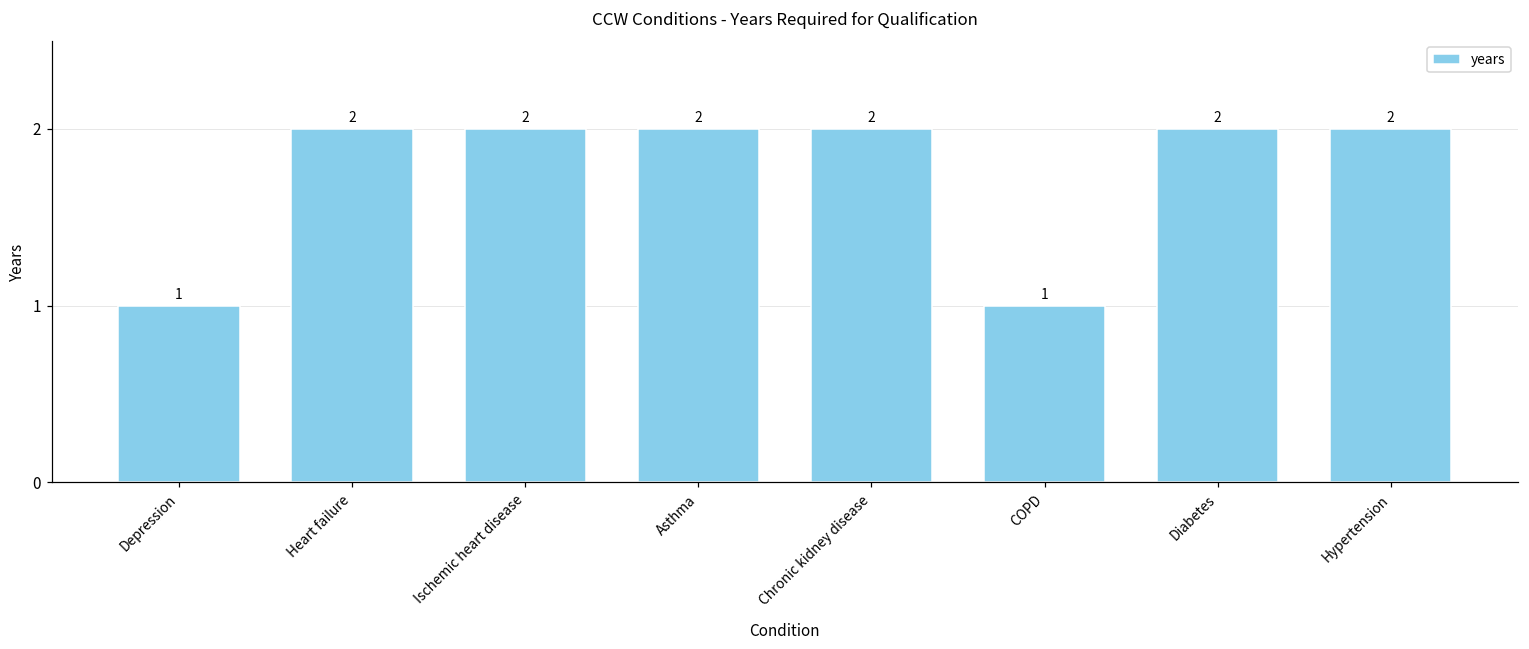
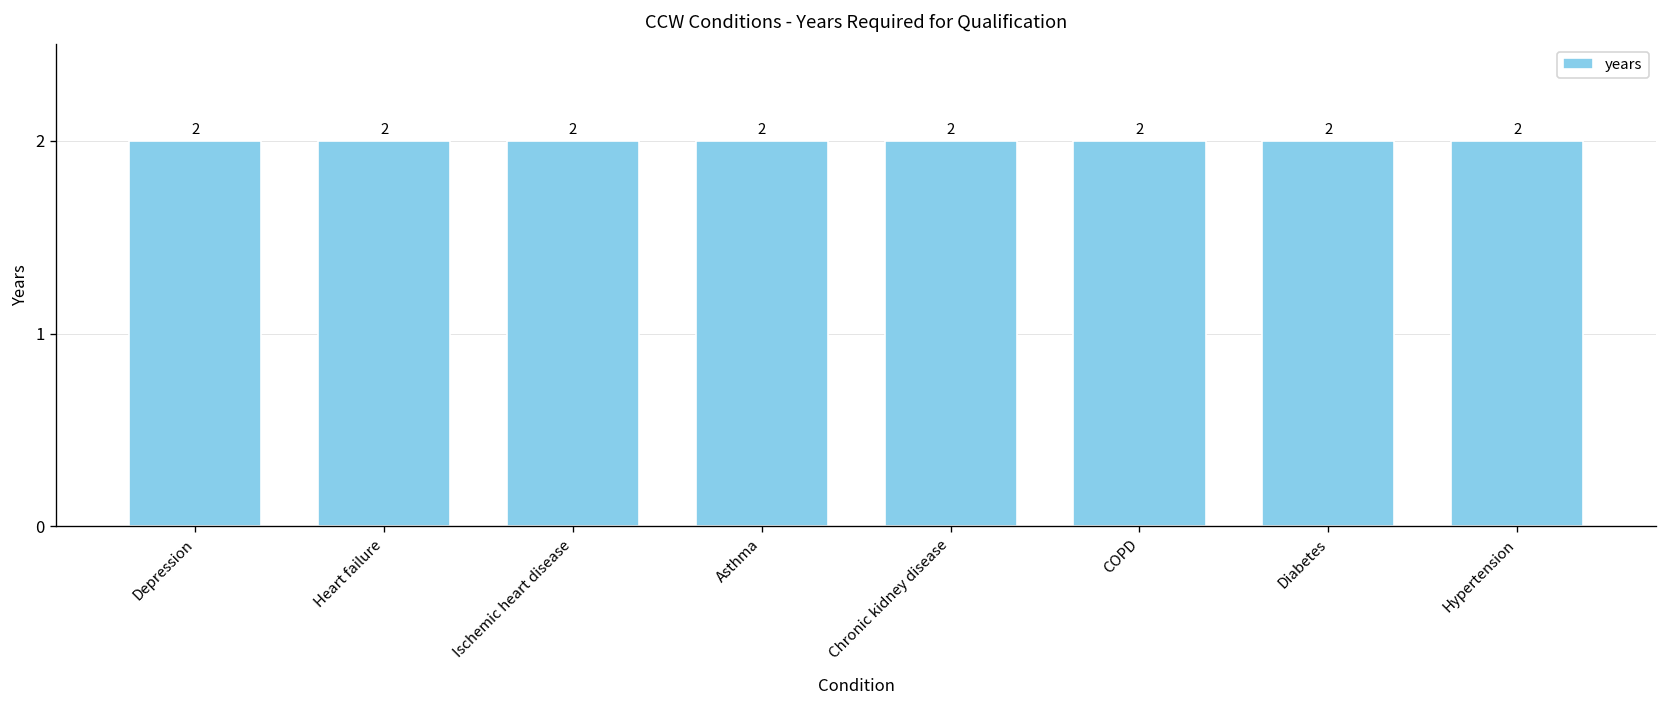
  {
-   "Depression": 1,
+   "Depression": 2,
    "Heart failure": 2,
    "Ischemic heart disease": 2,
    "Asthma": 2,
    "Chronic kidney disease": 2,
-   "COPD": 1,
+   "COPD": 2,
    "Diabetes": 2,
    "Hypertension": 2
  }
